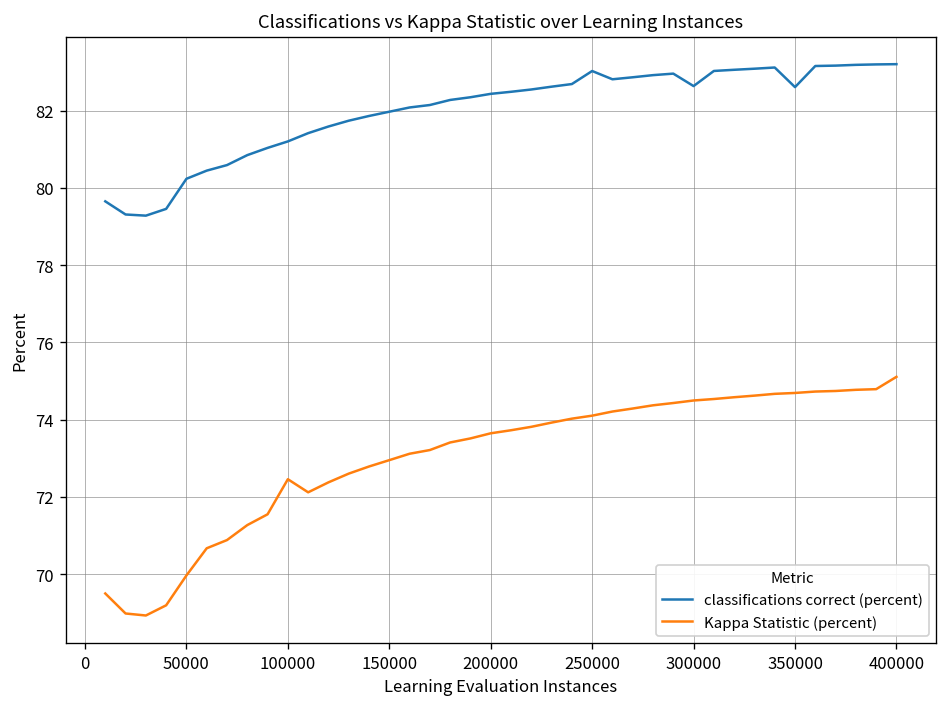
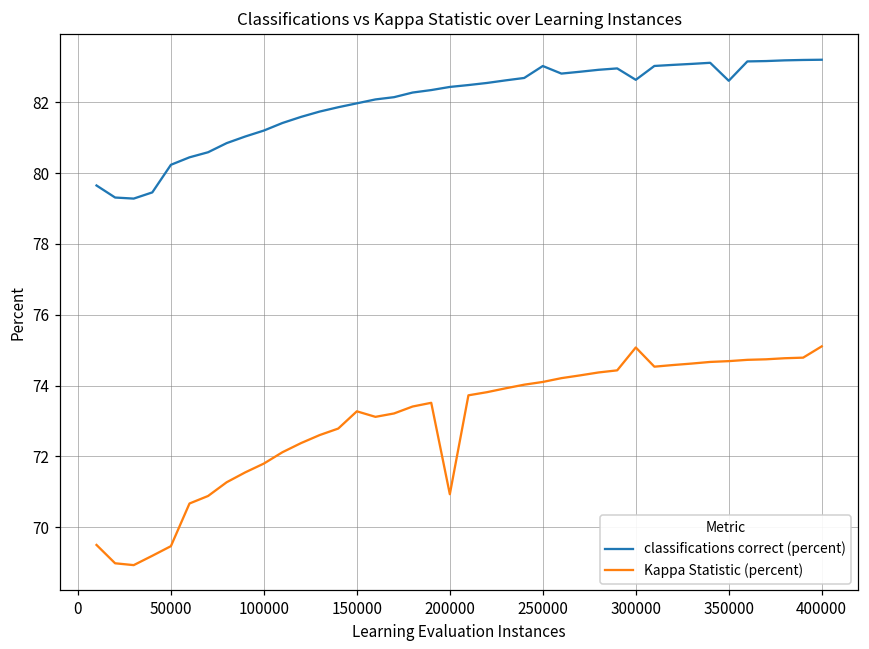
  {
    "classifications correct (percent)": {
      "50000": 80.2,
      "100000": 81.2,
      "150000": 82.0,
      "200000": 82.4,
      "250000": 83.0,
      "300000": 82.6,
      "350000": 82.6,
      "400000": 83.2
    },
    "Kappa Statistic (percent)": {
-     "50000": 70.0,
-     "100000": 72.5,
-     "150000": 73.0,
-     "200000": 73.6,
+     "50000": 69.5,
+     "100000": 71.8,
+     "150000": 73.3,
+     "200000": 70.9,
      "250000": 74.1,
-     "300000": 74.5,
+     "300000": 75.1,
      "350000": 74.7,
      "400000": 75.1
    }
  }
